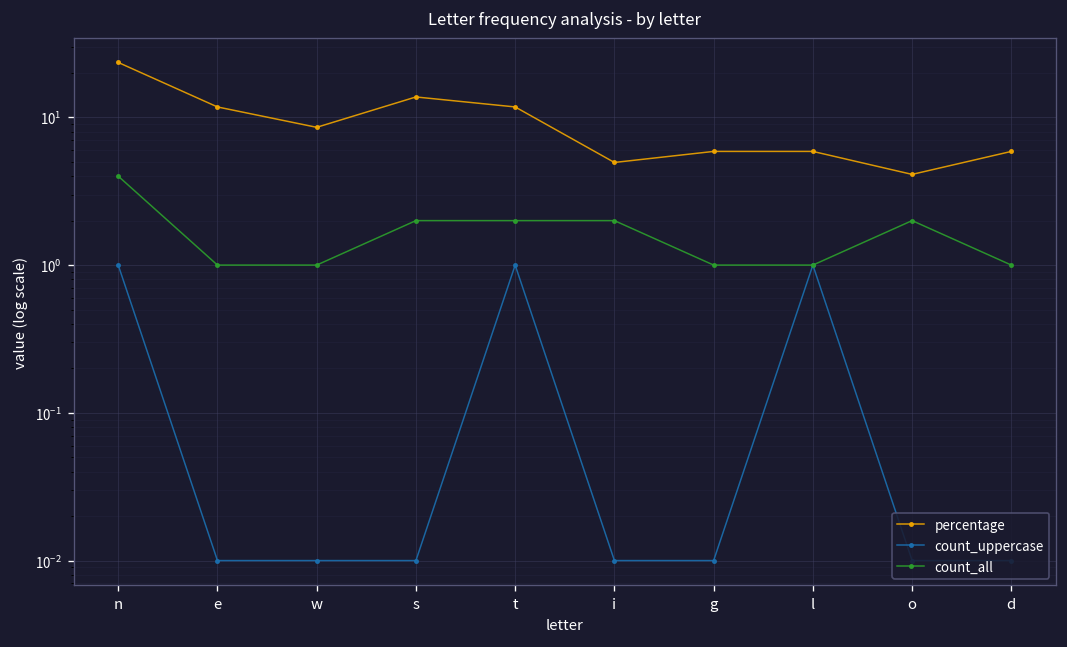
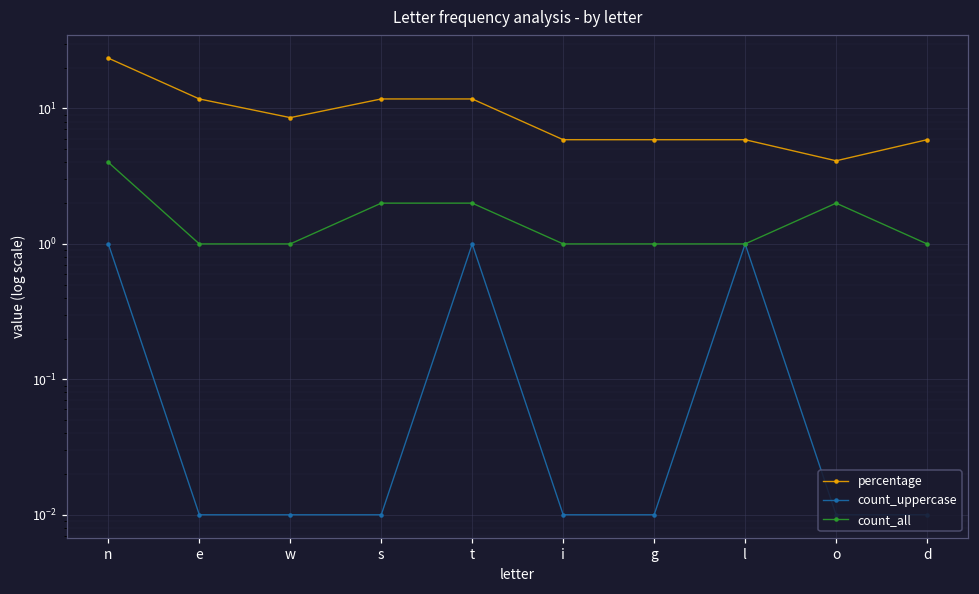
  {
    "percentage": {
      "n": 24,
      "e": 12,
      "w": 9,
-     "s": 14,
+     "s": 12,
      "t": 12,
-     "i": 5.0,
+     "i": 6,
      "g": 6,
      "l": 6,
      "o": 4.1,
      "d": 6
    },
    "count_uppercase": {
      "n": 1.0,
      "e": 0.010,
      "w": 0.010,
      "s": 0.010,
      "t": 1.0,
      "i": 0.010,
      "g": 0.010
    },
    "count_all": {
      "n": 4,
      "e": 1,
      "w": 1,
      "s": 2,
      "t": 2,
-     "i": 2,
+     "i": 1,
      "g": 1,
      "o": 2,
      "d": 1
    }
  }
